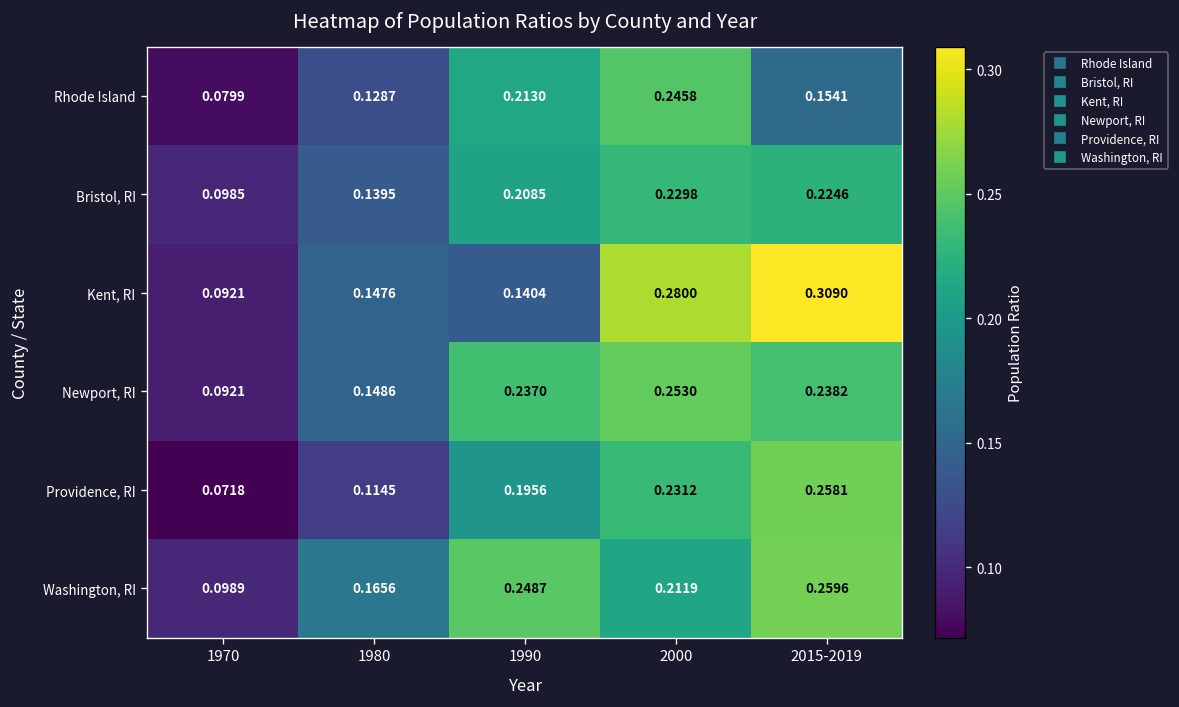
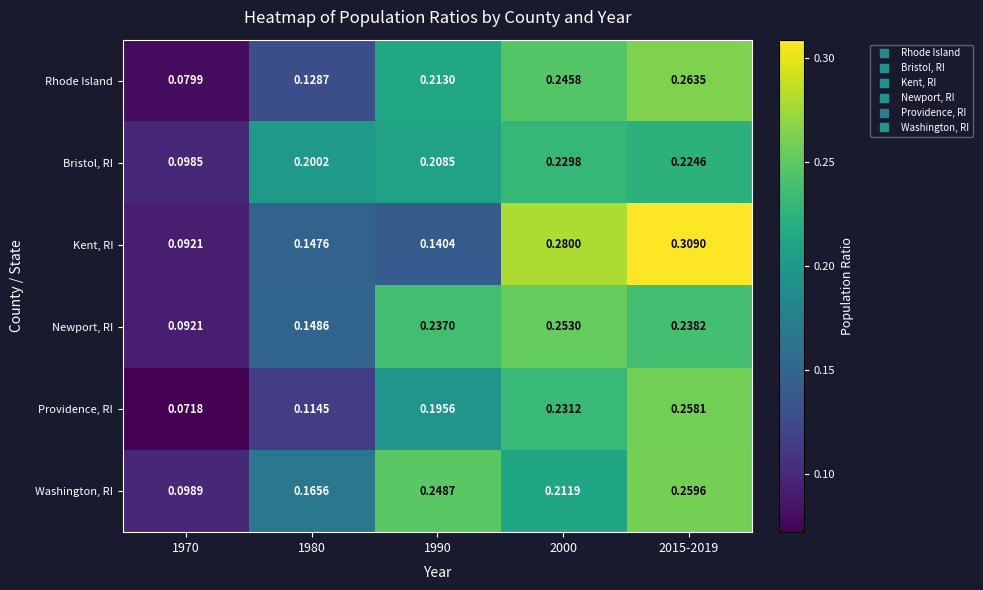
  {
    "Rhode Island": {
      "1970": 0.0799,
      "1980": 0.1287,
      "1990": 0.2130,
      "2000": 0.2458,
-     "2015-2019": 0.1541
+     "2015-2019": 0.2635
    },
    "Bristol, RI": {
      "1970": 0.0985,
-     "1980": 0.1395,
+     "1980": 0.2002,
      "1990": 0.2085,
      "2000": 0.2298,
      "2015-2019": 0.2246
    },
    "Kent, RI": {
      "1970": 0.0921,
      "1980": 0.1476,
      "1990": 0.1404,
      "2000": 0.2800,
      "2015-2019": 0.3090
    },
    "Newport, RI": {
      "1970": 0.0921,
      "1980": 0.1486,
      "1990": 0.2370,
      "2000": 0.2530,
      "2015-2019": 0.2382
    },
    "Providence, RI": {
      "1970": 0.0718,
      "1980": 0.1145,
      "1990": 0.1956,
      "2000": 0.2312,
      "2015-2019": 0.2581
    },
    "Washington, RI": {
      "1970": 0.0989,
      "1980": 0.1656,
      "1990": 0.2487,
      "2000": 0.2119,
      "2015-2019": 0.2596
    }
  }
